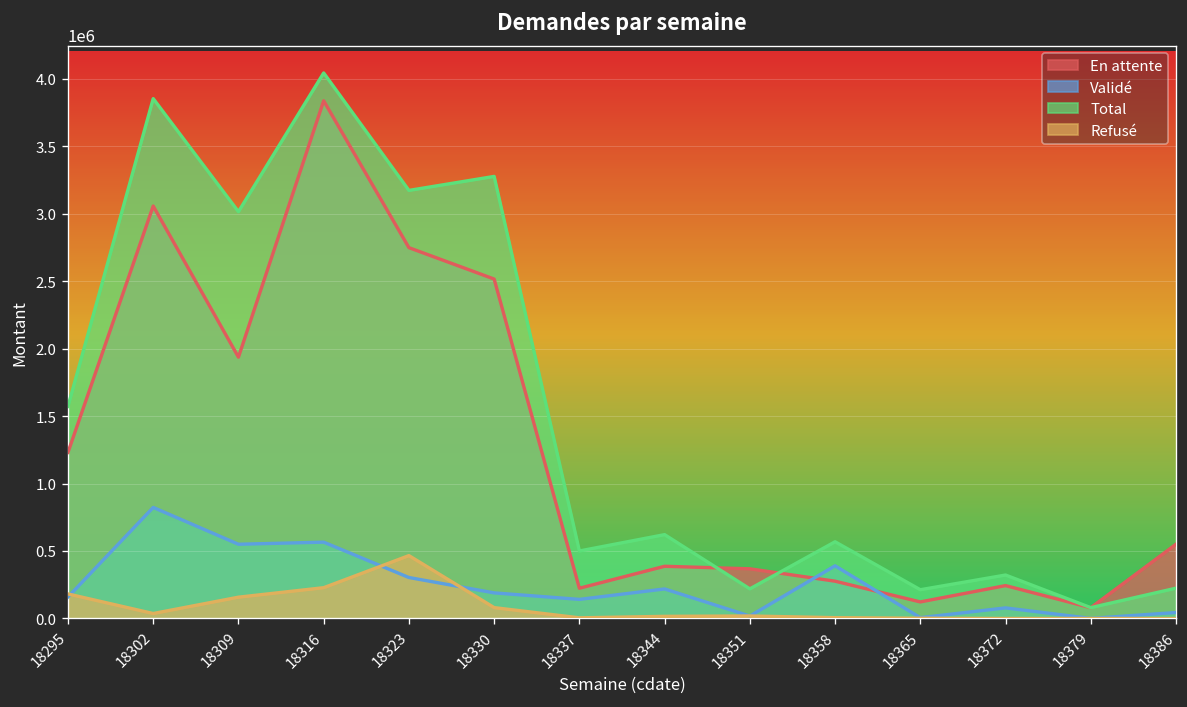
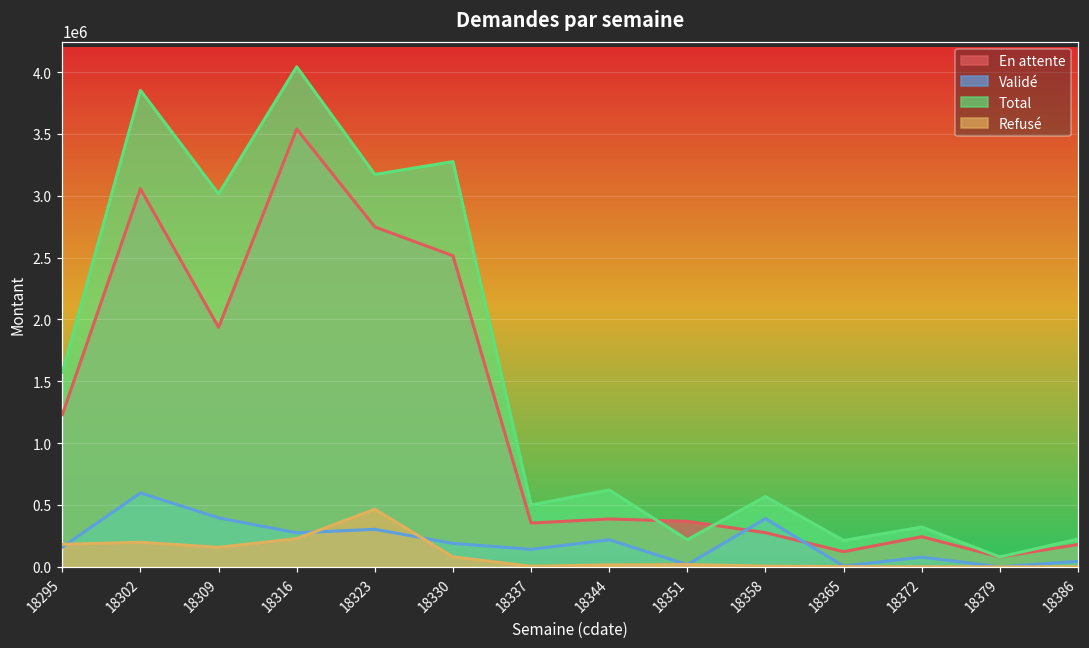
  {
    "En attente": {
      "18295": 1230000,
      "18302": 3060000,
      "18309": 1940000,
-     "18316": 3840000,
+     "18316": 3540000,
      "18323": 2750000,
      "18330": 2520000,
-     "18337": 220000,
+     "18337": 350000,
      "18344": 390000,
      "18351": 370000,
      "18358": 280000,
      "18365": 120000,
      "18372": 240000,
-     "18386": 550000
+     "18386": 180000
    },
    "Validé": {
-     "18302": 820000,
-     "18309": 550000,
-     "18316": 570000,
+     "18302": 600000,
+     "18309": 400000,
+     "18316": 280000,
      "18323": 300000,
      "18330": 190000,
      "18337": 140000,
      "18344": 220000,
      "18358": 390000,
      "18372": 80000,
      "18386": 40000
    },
    "Total": {
      "18295": 1570000,
      "18302": 3850000,
      "18309": 3010000,
      "18316": 4040000,
      "18323": 3170000,
      "18330": 3280000,
      "18337": 500000,
      "18344": 620000,
      "18351": 220000,
      "18358": 570000,
      "18365": 210000,
      "18372": 320000,
      "18386": 220000
    },
    "Refusé": {
-     "18302": 40000,
+     "18302": 200000,
      "18309": 160000,
      "18316": 230000,
      "18323": 470000,
      "18330": 80000,
      "18337": 0,
      "18344": 20000,
      "18358": 10000,
      "18372": 0,
      "18386": 0
    }
  }
